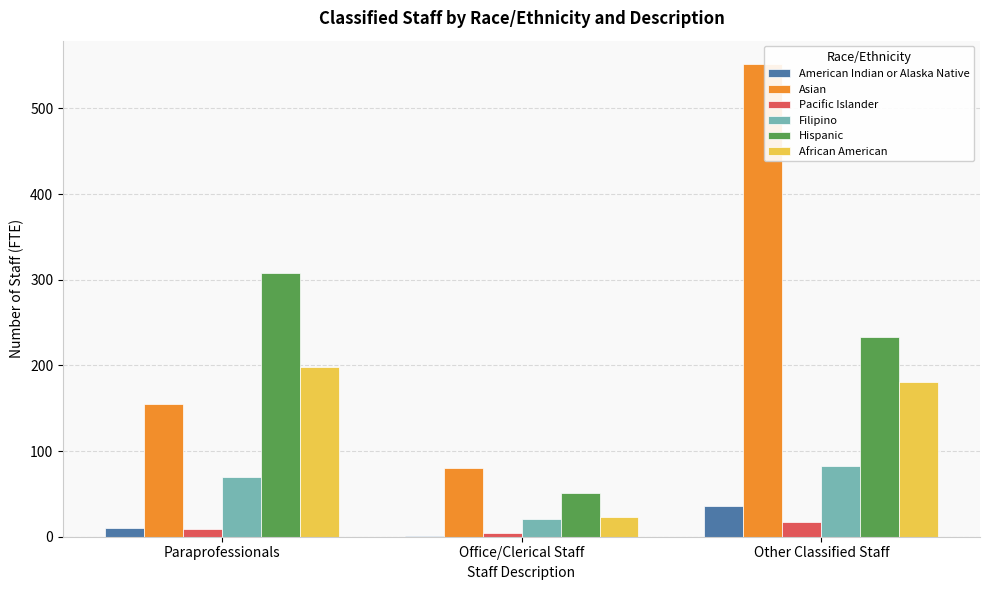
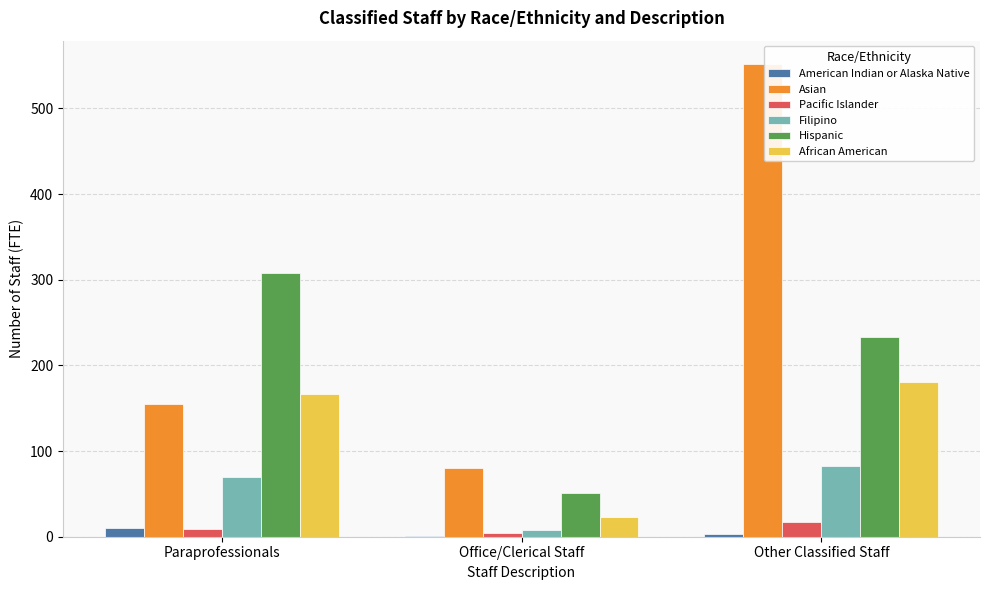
  {
    "American Indian or Alaska Native": {
      "Paraprofessionals": 10,
-     "Other Classified Staff": 40
+     "Other Classified Staff": 0
    },
    "Asian": {
      "Paraprofessionals": 160,
      "Office/Clerical Staff": 80,
      "Other Classified Staff": 550
    },
    "Pacific Islander": {
      "Paraprofessionals": 10,
      "Office/Clerical Staff": 0,
      "Other Classified Staff": 20
    },
    "Filipino": {
      "Paraprofessionals": 70,
-     "Office/Clerical Staff": 20,
+     "Office/Clerical Staff": 10,
      "Other Classified Staff": 80
    },
    "Hispanic": {
      "Paraprofessionals": 310,
      "Office/Clerical Staff": 50,
      "Other Classified Staff": 230
    },
    "African American": {
-     "Paraprofessionals": 200,
+     "Paraprofessionals": 170,
      "Office/Clerical Staff": 20,
      "Other Classified Staff": 180
    }
  }
